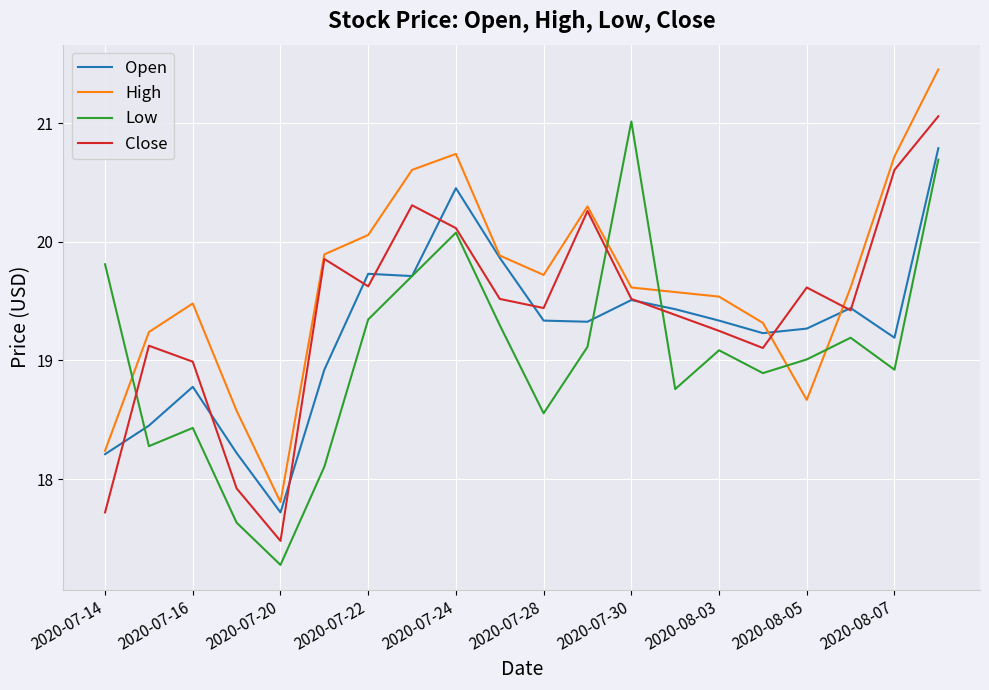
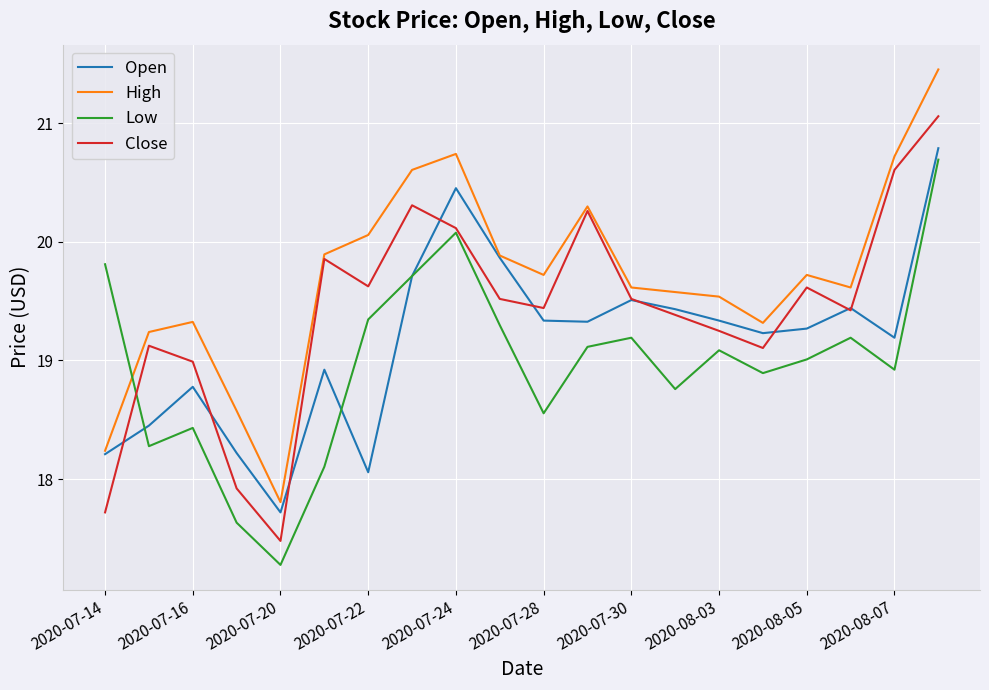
  {
    "Open": {
      "2020-07-14": 18.21,
      "2020-07-16": 18.78,
      "2020-07-20": 17.72,
-     "2020-07-22": 19.73,
+     "2020-07-22": 18.06,
      "2020-07-24": 20.45,
      "2020-07-28": 19.34,
      "2020-08-03": 19.34,
      "2020-08-05": 19.27,
      "2020-08-07": 19.19
    },
    "High": {
      "2020-07-14": 18.24,
-     "2020-07-16": 19.48,
+     "2020-07-16": 19.32,
      "2020-07-20": 17.81,
      "2020-07-22": 20.06,
      "2020-07-24": 20.74,
      "2020-07-28": 19.72,
      "2020-07-30": 19.61,
      "2020-08-03": 19.54,
-     "2020-08-05": 18.67,
+     "2020-08-05": 19.72,
      "2020-08-07": 20.72
    },
    "Low": {
      "2020-07-14": 19.81,
      "2020-07-16": 18.43,
      "2020-07-20": 17.28,
      "2020-07-22": 19.35,
      "2020-07-24": 20.08,
      "2020-07-28": 18.55,
-     "2020-07-30": 21.01,
+     "2020-07-30": 19.19,
      "2020-08-03": 19.09,
      "2020-08-05": 19.01,
      "2020-08-07": 18.92
    },
    "Close": {
      "2020-07-14": 17.72,
      "2020-07-16": 18.99,
      "2020-07-20": 17.48,
      "2020-07-22": 19.62,
      "2020-07-24": 20.11,
      "2020-07-28": 19.44,
      "2020-08-03": 19.25,
      "2020-08-05": 19.61,
      "2020-08-07": 20.61
    }
  }
